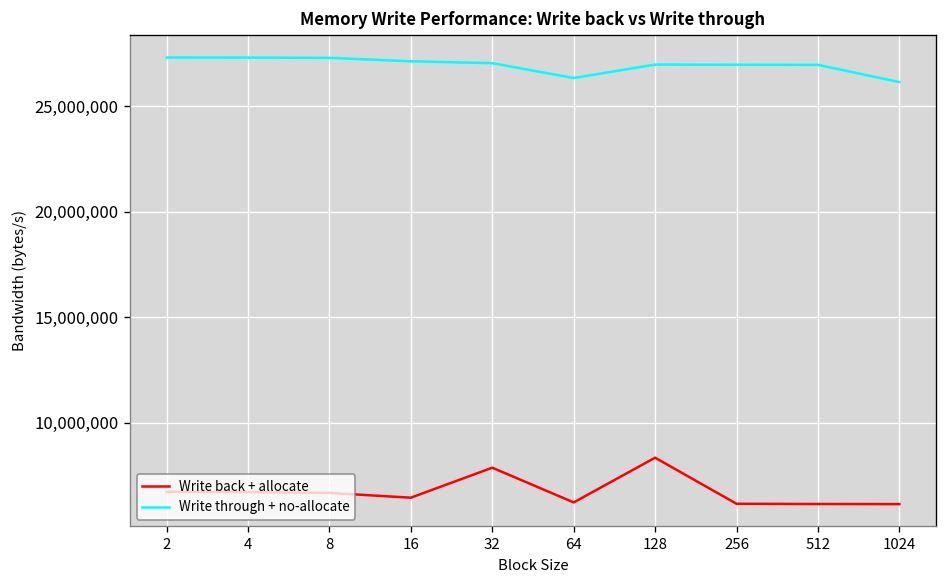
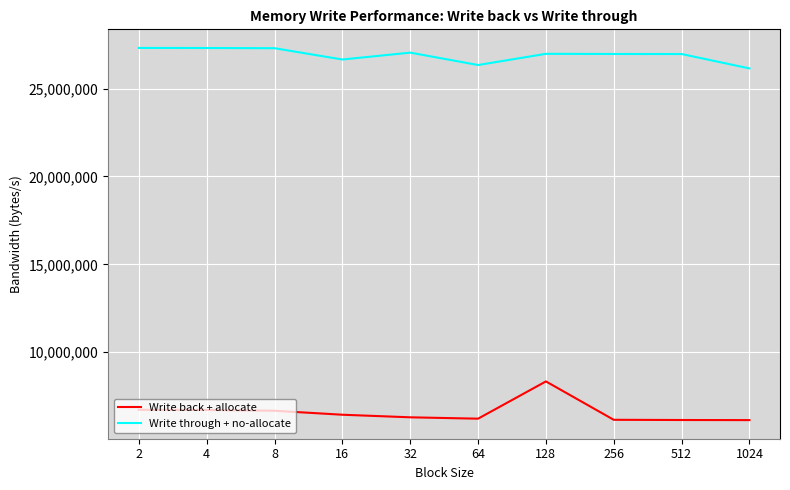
  {
    "Write back + allocate": {
      "16": "6,400,000",
-     "32": "7,900,000",
+     "32": "6,300,000",
      "64": "6,200,000",
      "128": "8,300,000",
      "256": "6,200,000",
      "512": "6,100,000",
      "1024": "6,100,000"
    },
    "Write through + no-allocate": {
      "2": "27,300,000",
      "4": "27,300,000",
      "8": "27,300,000",
-     "16": "27,100,000",
+     "16": "26,700,000",
      "32": "27,000,000",
      "64": "26,300,000",
      "128": "27,000,000",
      "256": "27,000,000",
      "512": "27,000,000",
      "1024": "26,100,000"
    }
  }
